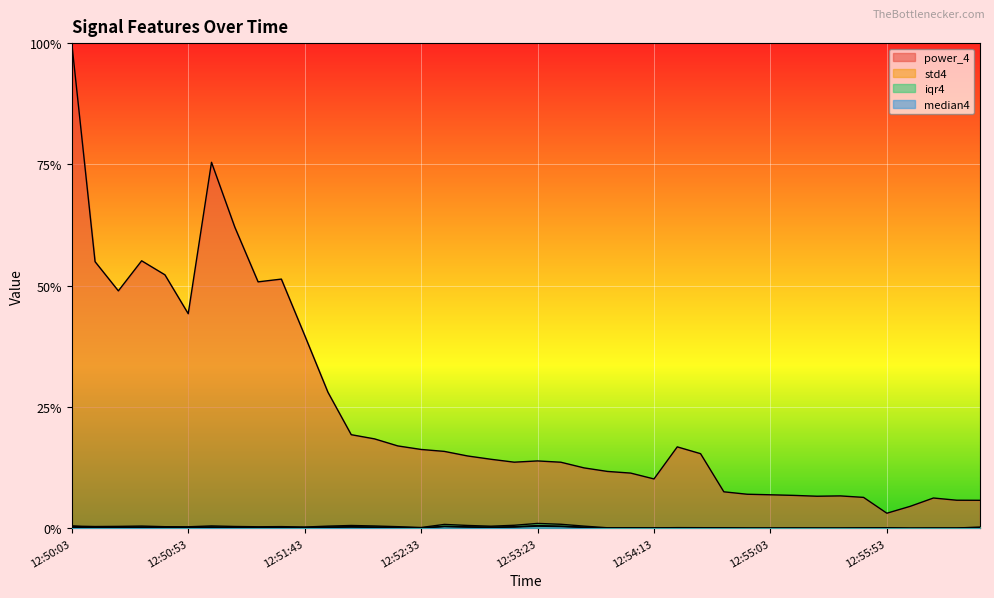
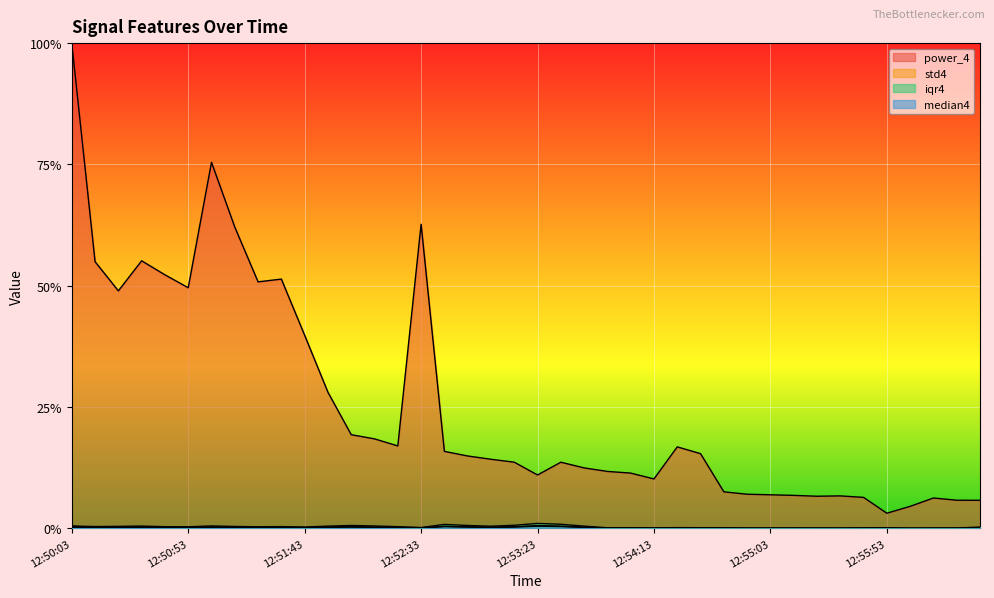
  {
    "power_4": {
      "12:50:03": "100%",
-     "12:50:53": "44%",
+     "12:50:53": "50%",
      "12:51:43": "40%",
-     "12:52:33": "16%",
-     "12:53:23": "14%",
+     "12:52:33": "63%",
+     "12:53:23": "11%",
      "12:54:13": "10%",
      "12:55:03": "7%",
      "12:55:53": "3%"
    }
  }
